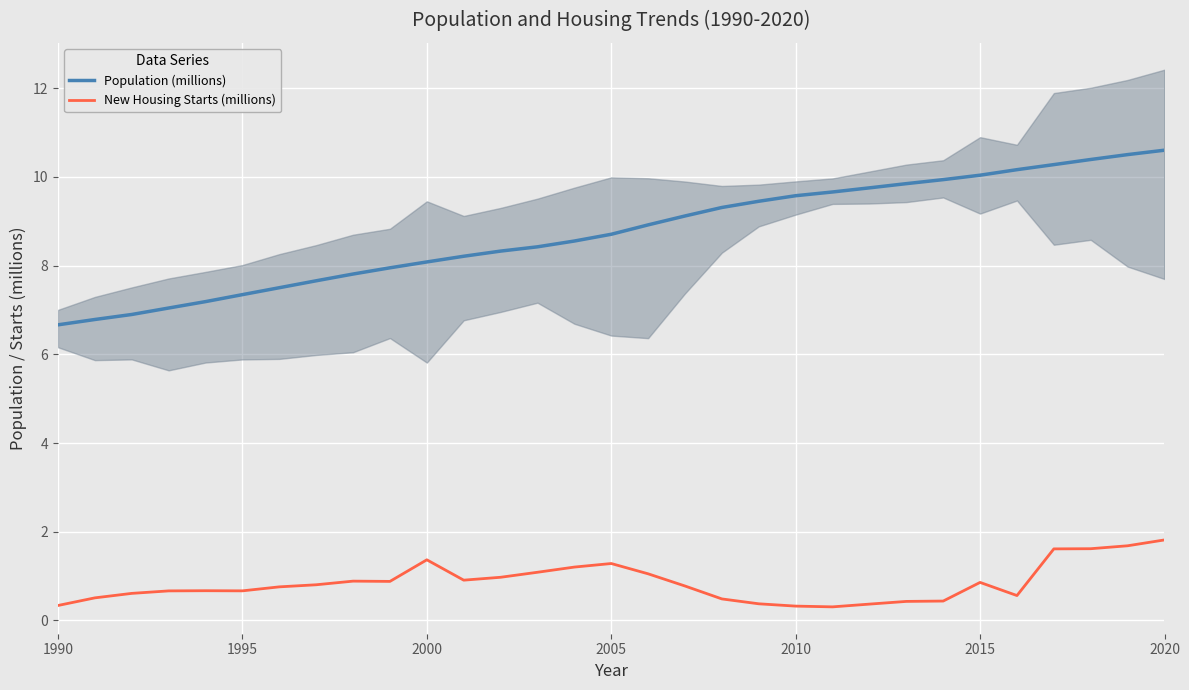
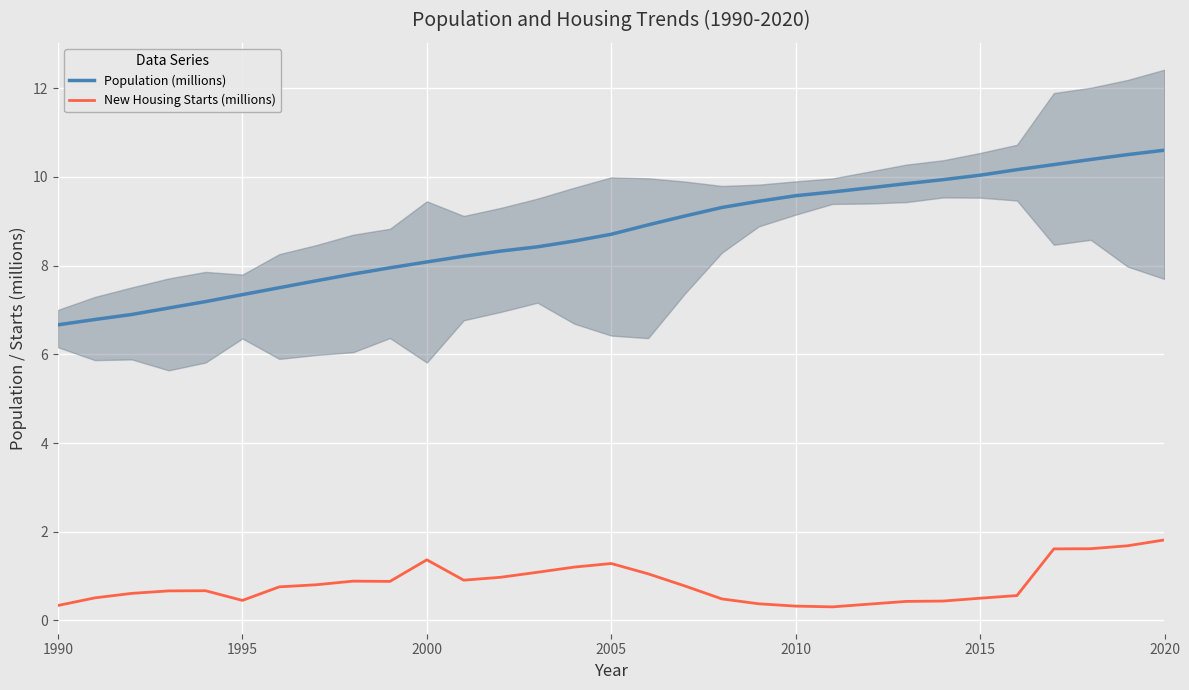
  {
    "New Housing Starts (millions)": {
      "1990": 0.3,
-     "1995": 0.7,
+     "1995": 0.5,
      "2000": 1.4,
      "2005": 1.3,
      "2010": 0.3,
-     "2015": 0.9,
+     "2015": 0.5,
      "2020": 1.8
    }
  }
